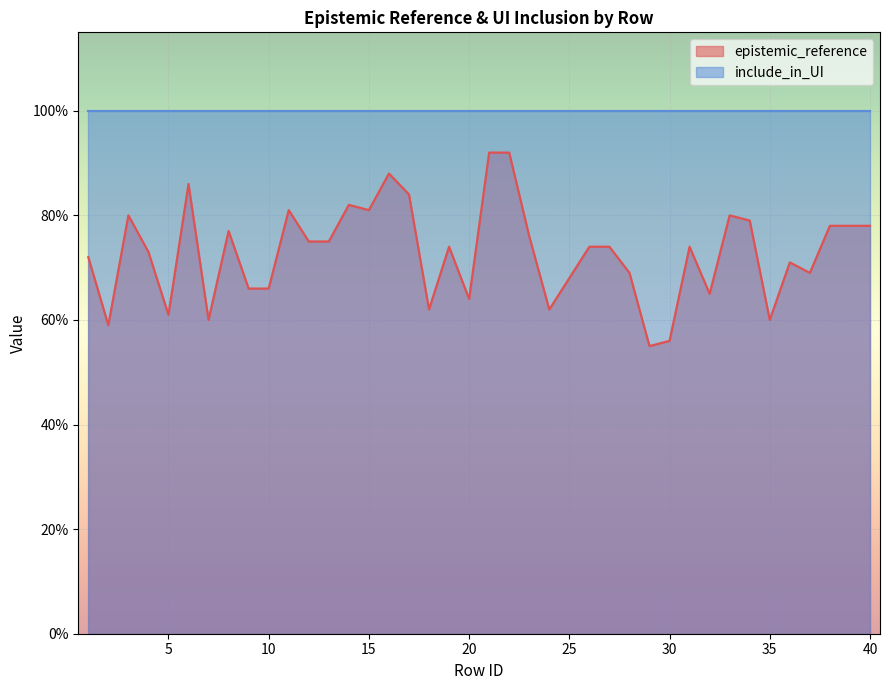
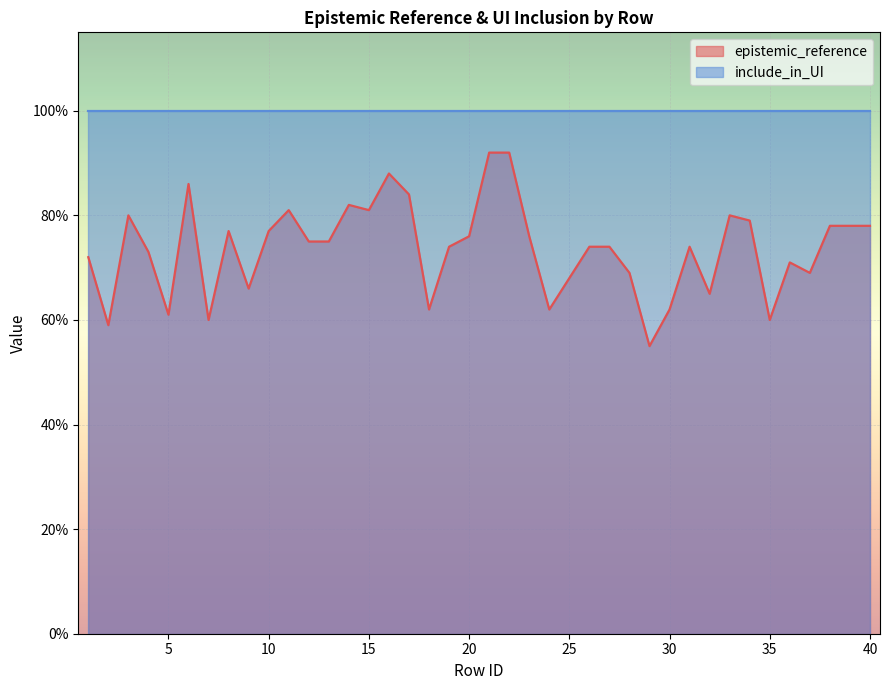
  {
    "epistemic_reference": {
      "5": "61%",
-     "10": "66%",
+     "10": "77%",
      "15": "81%",
-     "20": "64%",
+     "20": "76%",
      "25": "68%",
-     "30": "56%",
+     "30": "62%",
      "35": "60%",
      "40": "78%"
    },
    "include_in_UI": {
      "5": "100%",
      "10": "100%",
      "15": "100%",
      "20": "100%",
      "25": "100%",
      "30": "100%",
      "35": "100%",
      "40": "100%"
    }
  }
